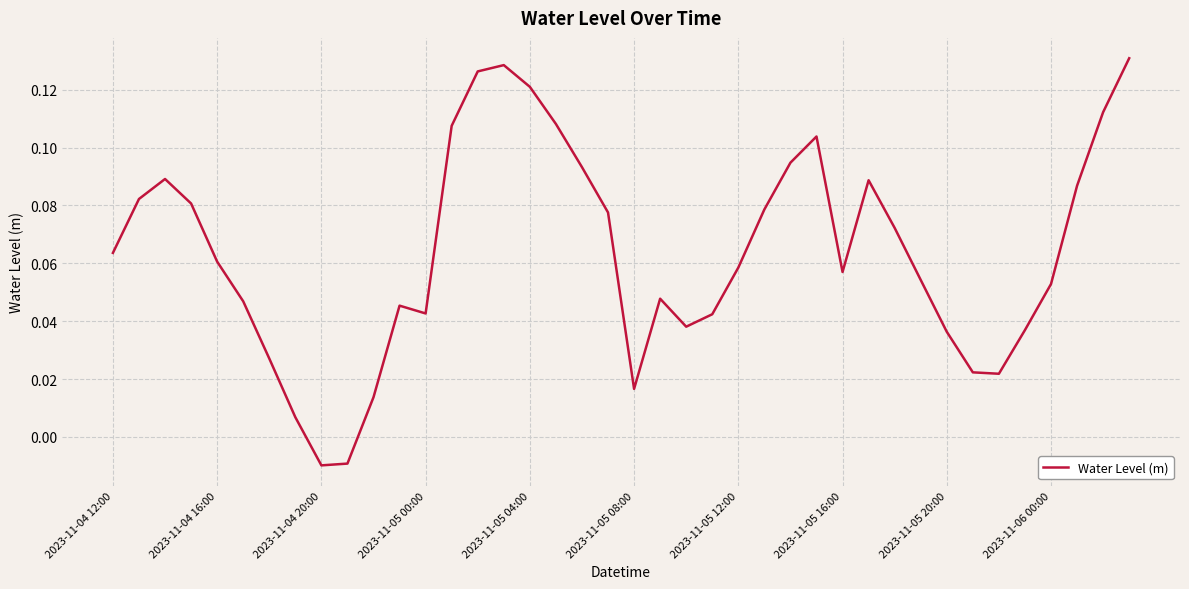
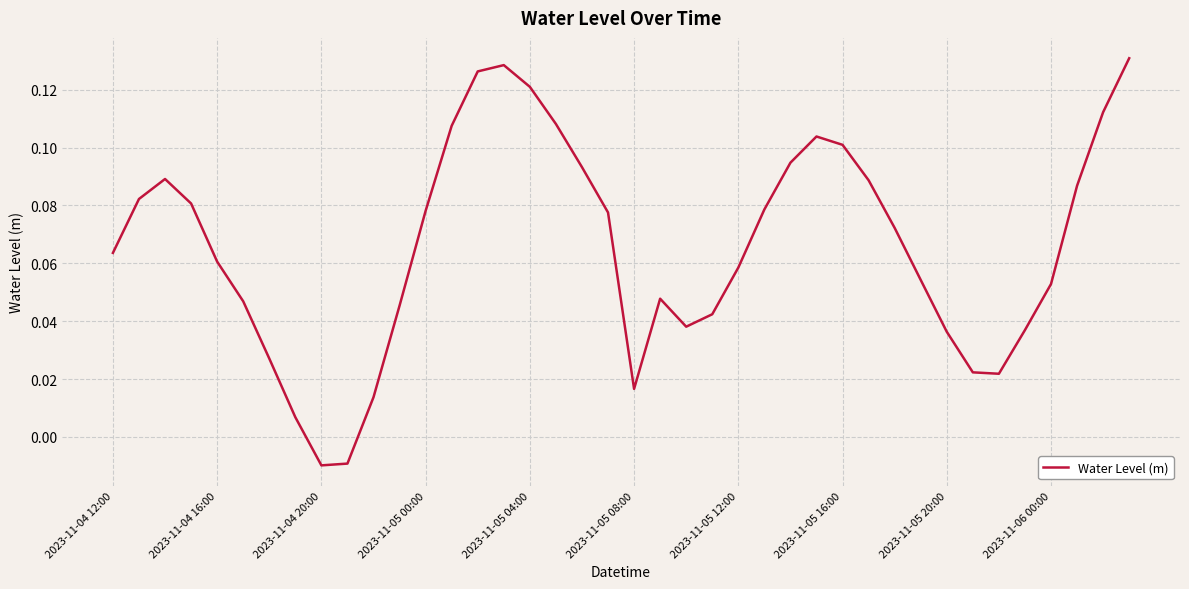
  {
    "2023-11-04 12:00": 0.064,
    "2023-11-04 16:00": 0.061,
    "2023-11-04 20:00": -0.010,
-   "2023-11-05 00:00": 0.043,
+   "2023-11-05 00:00": 0.078,
    "2023-11-05 04:00": 0.121,
    "2023-11-05 08:00": 0.017,
    "2023-11-05 12:00": 0.059,
-   "2023-11-05 16:00": 0.057,
+   "2023-11-05 16:00": 0.101,
    "2023-11-05 20:00": 0.036,
    "2023-11-06 00:00": 0.053
  }
